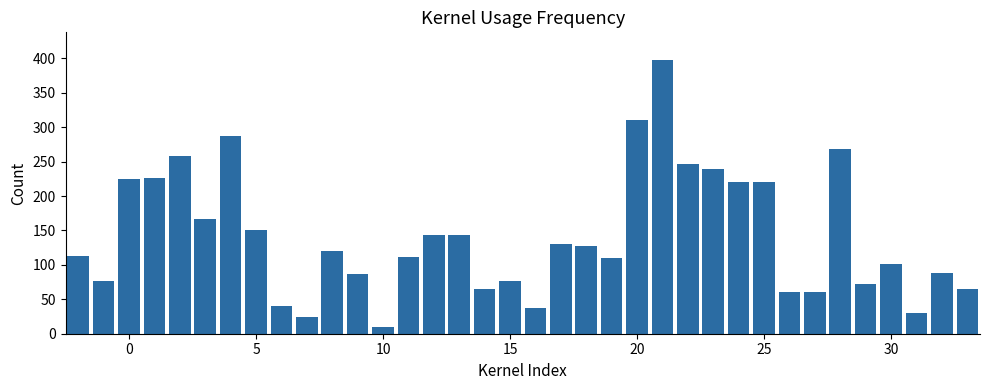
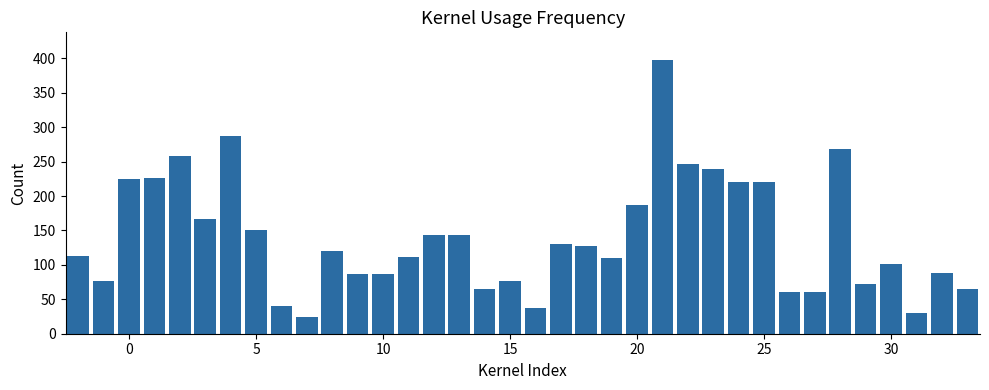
  {
    "0": 230,
    "5": 150,
-   "10": 10,
+   "10": 90,
    "15": 80,
-   "20": 310,
+   "20": 190,
    "25": 220,
    "30": 100
  }
